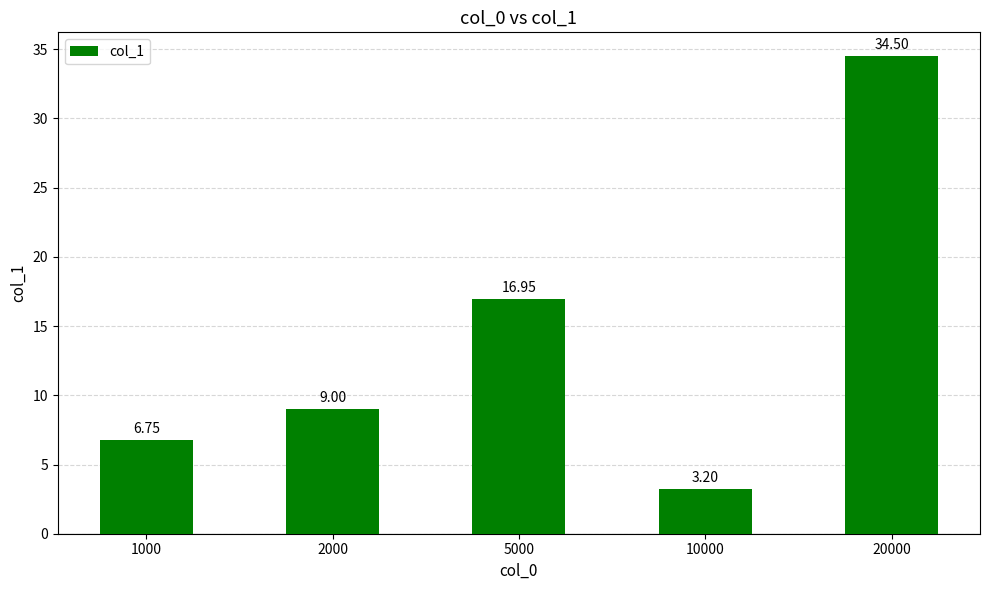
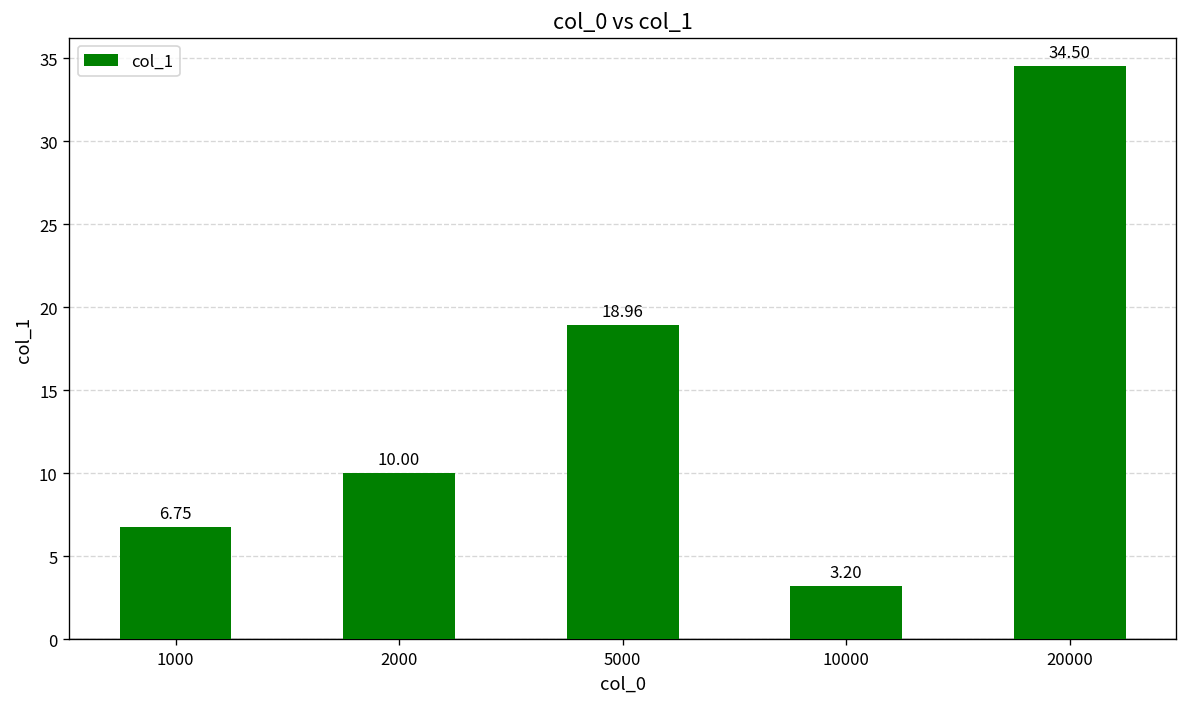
  {
    "1000": 6.75,
-   "2000": 9.00,
-   "5000": 16.95,
+   "2000": 10.00,
+   "5000": 18.96,
    "10000": 3.20,
    "20000": 34.50
  }
